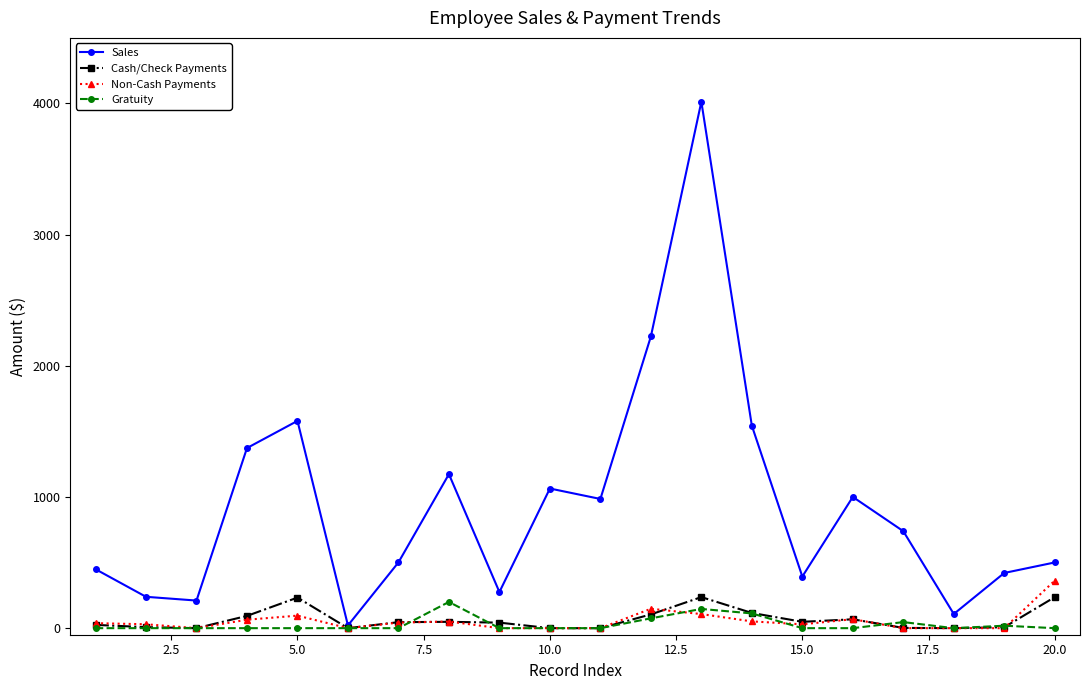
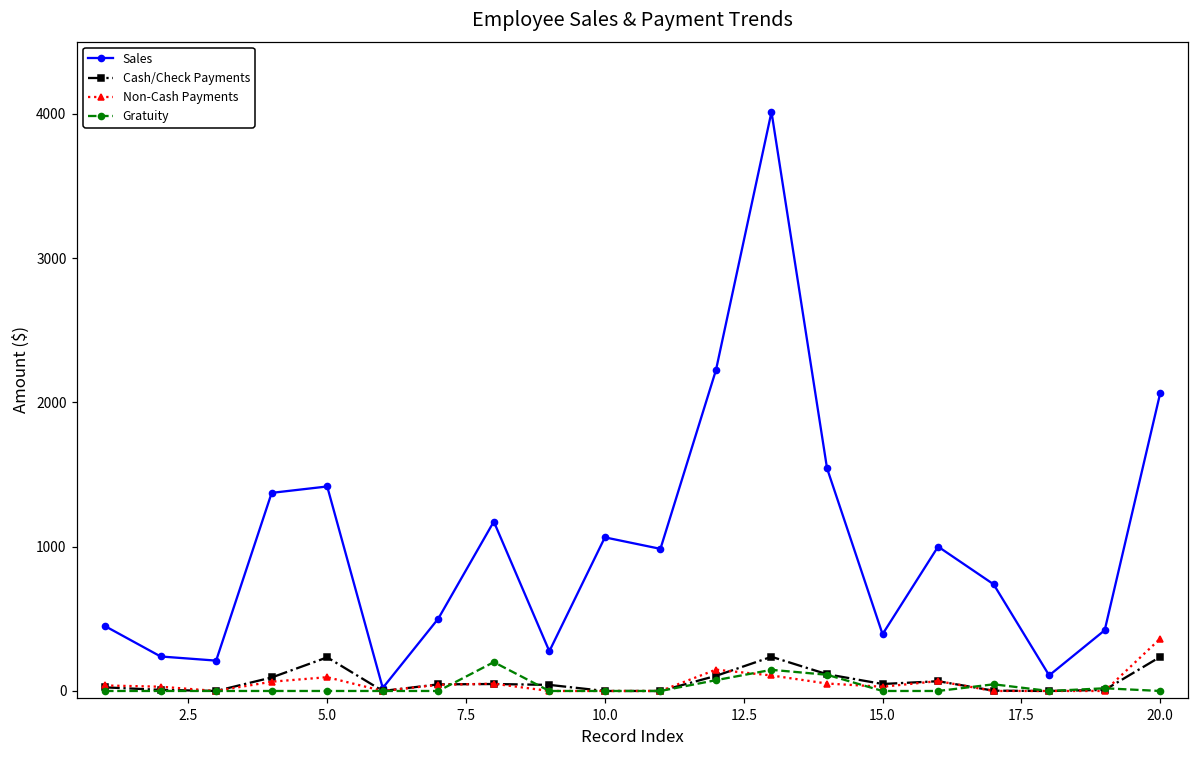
  {
    "Sales": {
-     "5.0": 1580,
+     "5.0": 1420,
      "10.0": 1060,
      "15.0": 390,
-     "20.0": 500
+     "20.0": 2060
    },
    "Cash/Check Payments": {
      "5.0": 230,
      "20.0": 240
    },
    "Non-Cash Payments": {
      "5.0": 100,
      "20.0": 360
    },
    "Gratuity": {
      "5.0": 0,
      "15.0": 0,
      "20.0": 0
    }
  }
